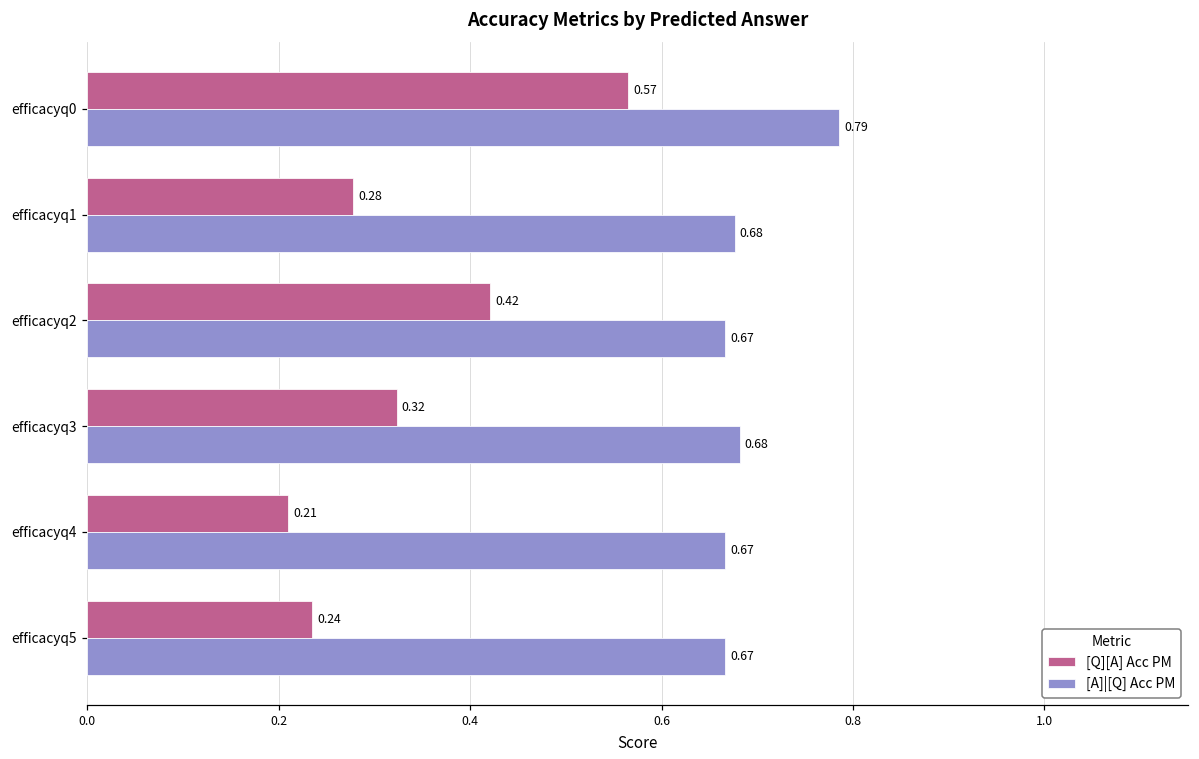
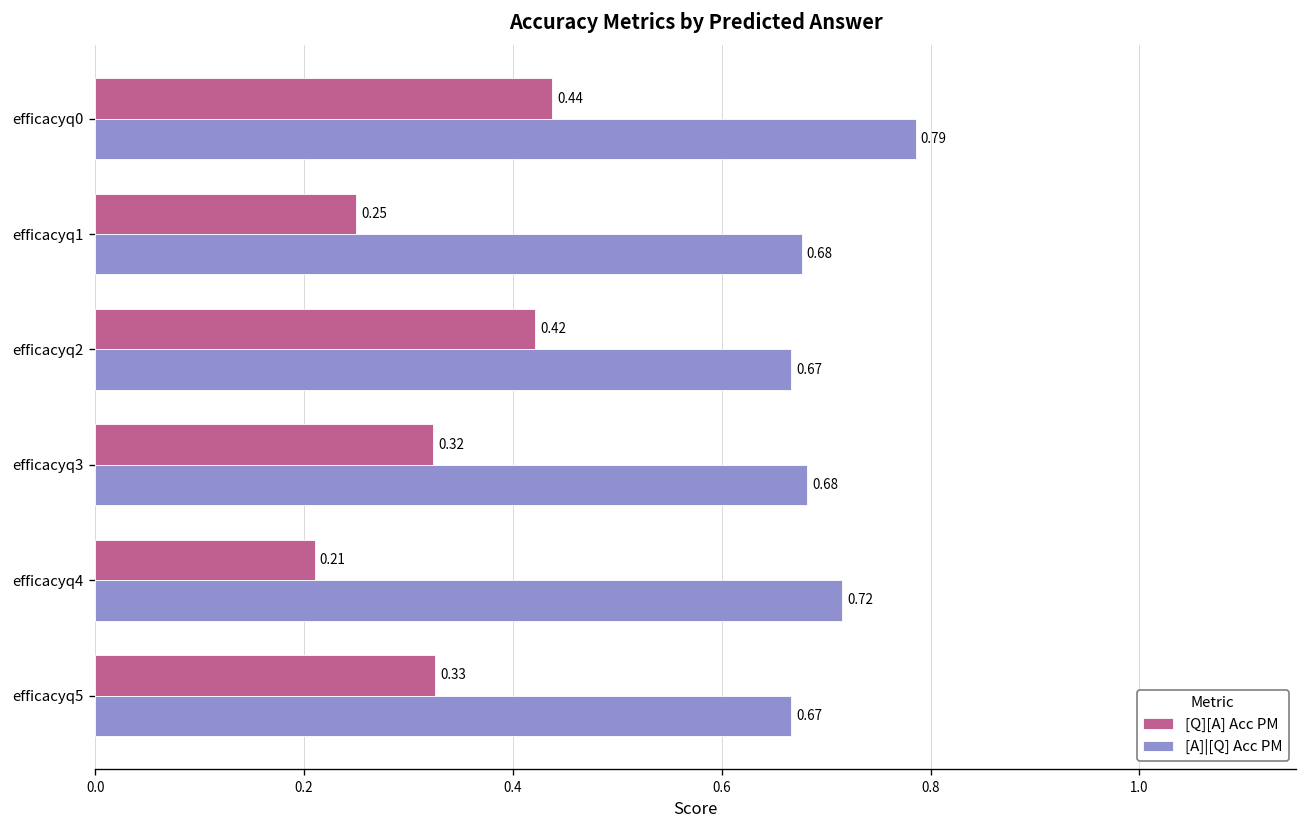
  {
    "[Q][A] Acc PM": {
-     "efficacyq0": 0.57,
-     "efficacyq1": 0.28,
+     "efficacyq0": 0.44,
+     "efficacyq1": 0.25,
      "efficacyq2": 0.42,
      "efficacyq3": 0.32,
      "efficacyq4": 0.21,
-     "efficacyq5": 0.24
+     "efficacyq5": 0.33
    },
    "[A]|[Q] Acc PM": {
      "efficacyq0": 0.79,
      "efficacyq1": 0.68,
      "efficacyq2": 0.67,
      "efficacyq3": 0.68,
-     "efficacyq4": 0.67,
+     "efficacyq4": 0.72,
      "efficacyq5": 0.67
    }
  }
